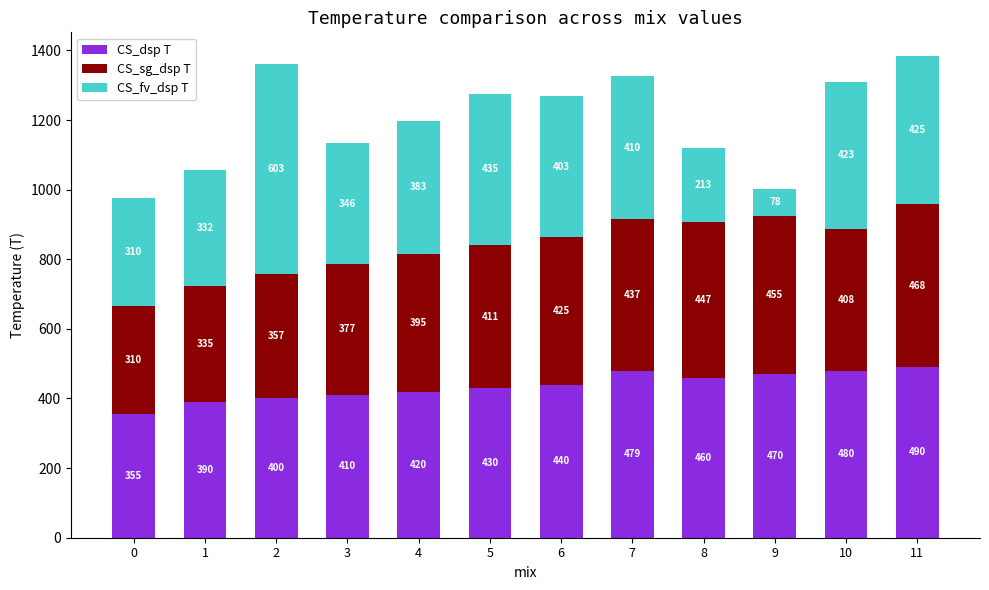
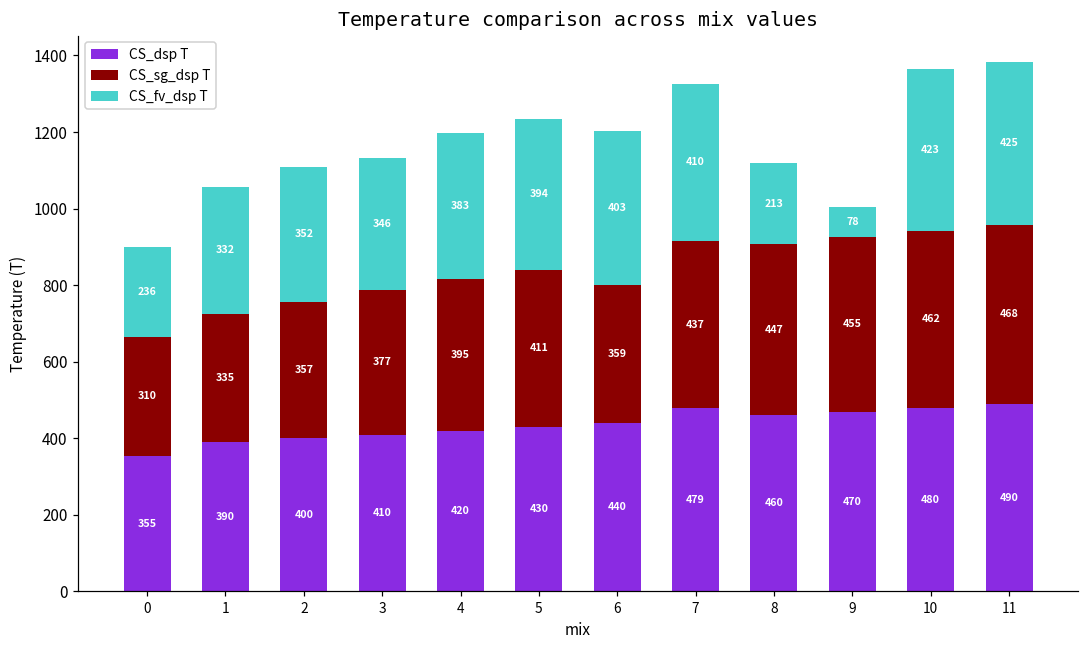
  {
    "CS_dsp T": {
      "0": 355,
      "1": 390,
      "2": 400,
      "3": 410,
      "4": 420,
      "5": 430,
      "6": 440,
      "7": 479,
      "8": 460,
      "9": 470,
      "10": 480,
      "11": 490
    },
    "CS_sg_dsp T": {
      "0": 310,
      "1": 335,
      "2": 357,
      "3": 377,
      "4": 395,
      "5": 411,
-     "6": 425,
+     "6": 359,
      "7": 437,
      "8": 447,
      "9": 455,
-     "10": 408,
+     "10": 462,
      "11": 468
    },
    "CS_fv_dsp T": {
-     "0": 310,
+     "0": 236,
      "1": 332,
-     "2": 603,
+     "2": 352,
      "3": 346,
      "4": 383,
-     "5": 435,
+     "5": 394,
      "6": 403,
      "7": 410,
      "8": 213,
      "9": 78,
      "10": 423,
      "11": 425
    }
  }
